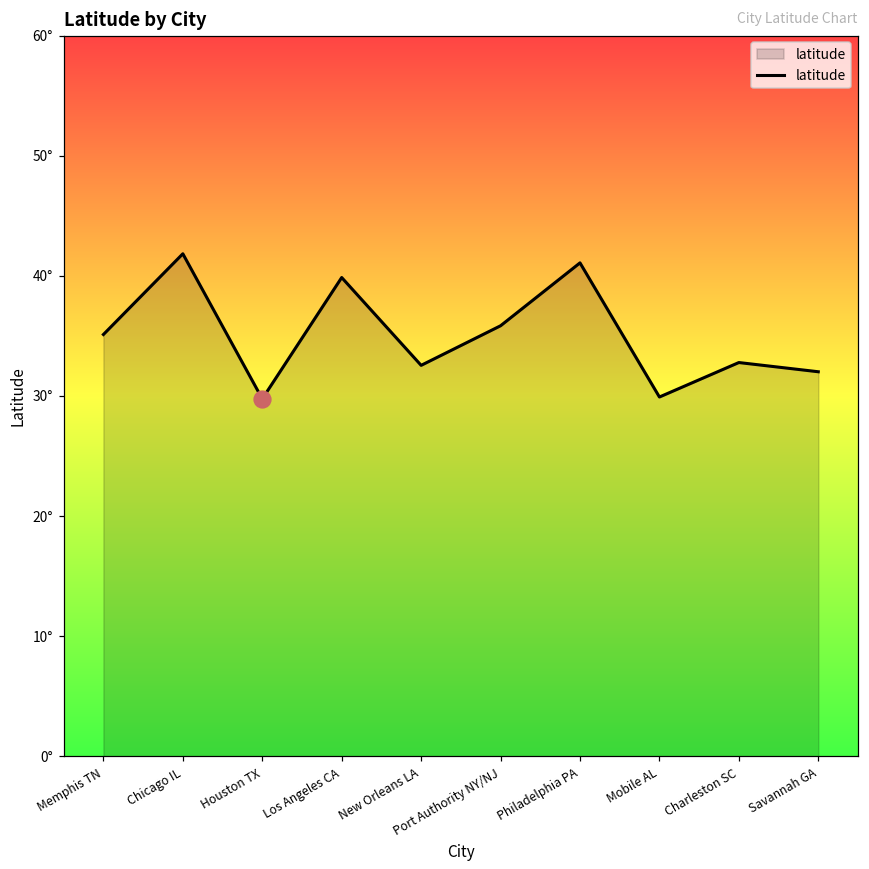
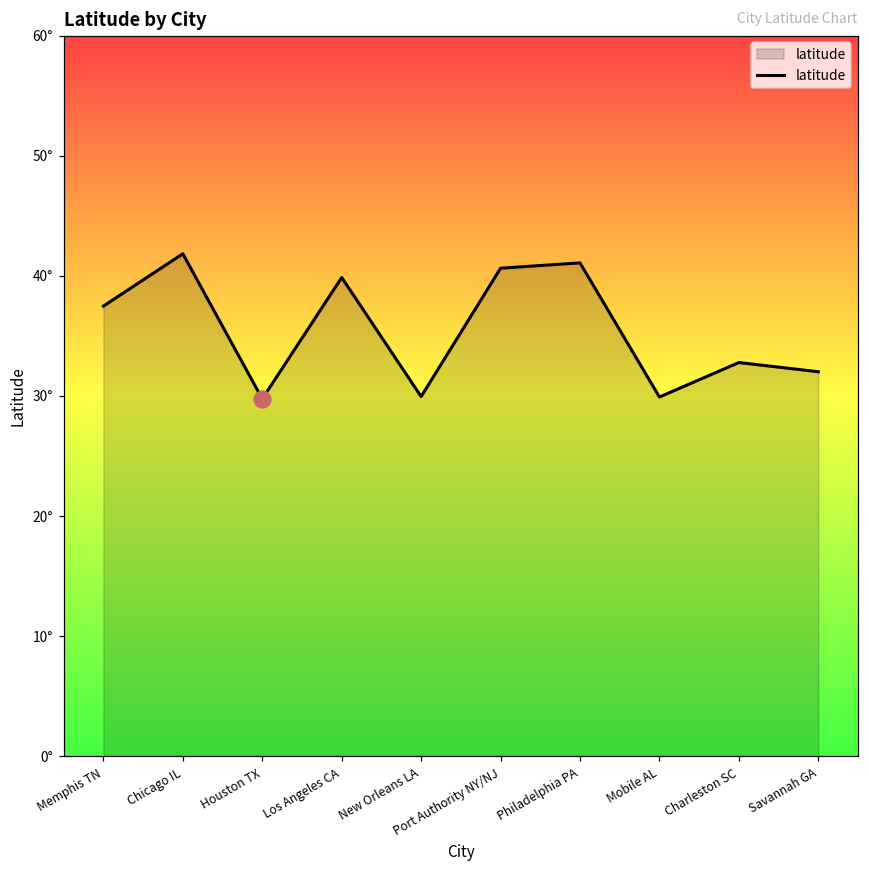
  {
    "latitude": {
-     "Memphis TN": "35.1°",
+     "Memphis TN": "37.5°",
      "Chicago IL": "41.8°",
      "Los Angeles CA": "39.9°",
-     "New Orleans LA": "32.6°",
-     "Port Authority NY/NJ": "35.8°",
+     "New Orleans LA": "30.0°",
+     "Port Authority NY/NJ": "40.6°",
      "Philadelphia PA": "41.1°",
      "Mobile AL": "29.9°",
      "Charleston SC": "32.8°",
      "Savannah GA": "32.0°"
    }
  }
